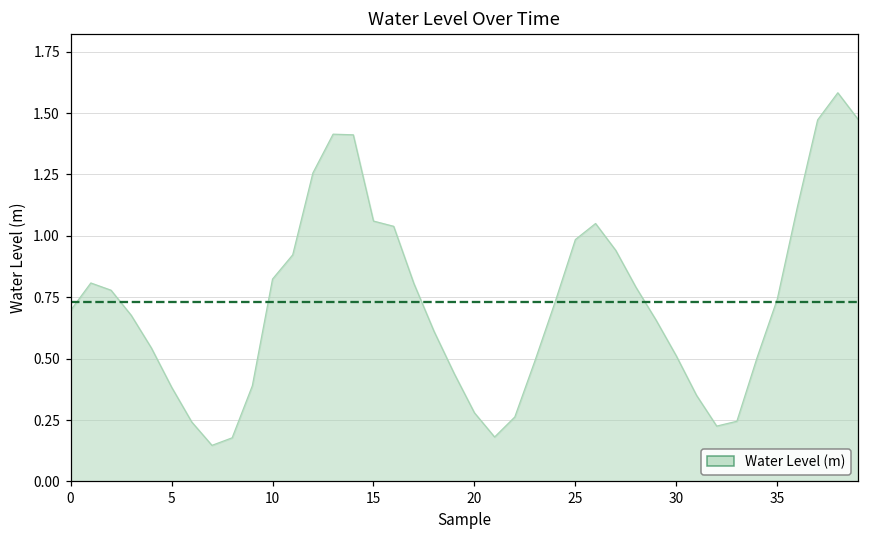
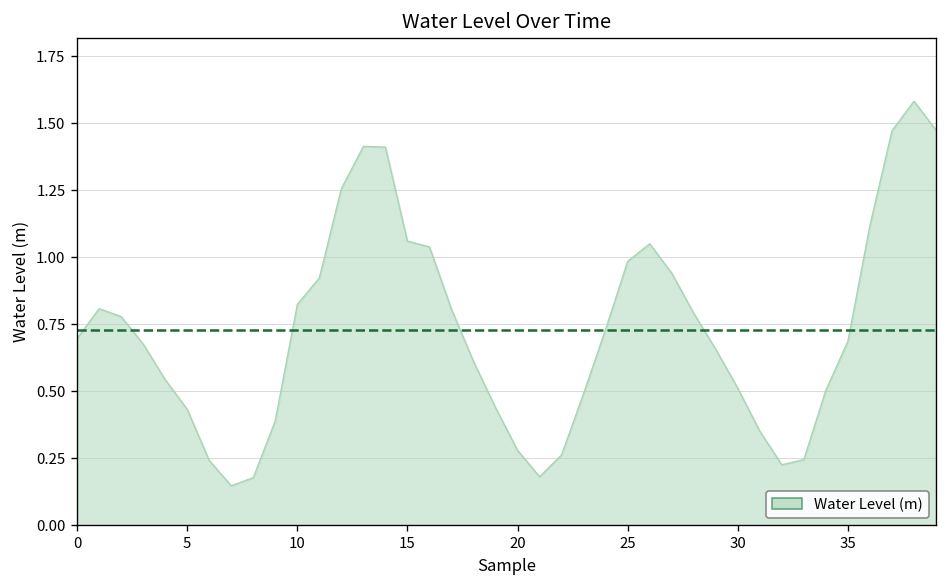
  {
    "0": 0.70,
-   "5": 0.38,
+   "5": 0.43,
    "10": 0.82,
    "15": 1.06,
    "20": 0.28,
    "25": 0.99,
    "30": 0.51,
-   "35": 0.74
+   "35": 0.69
  }
